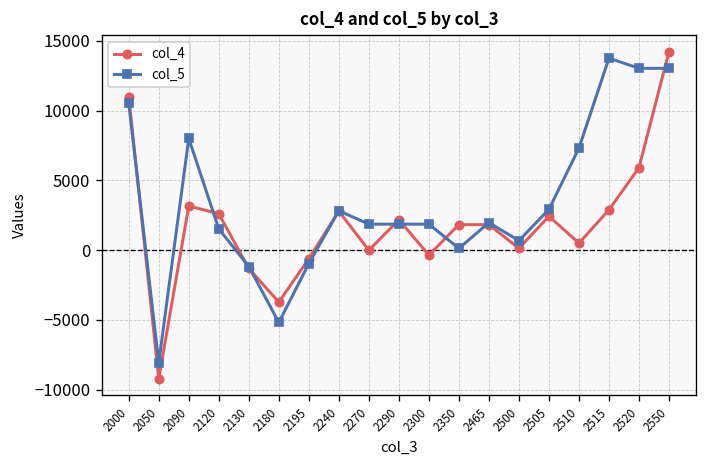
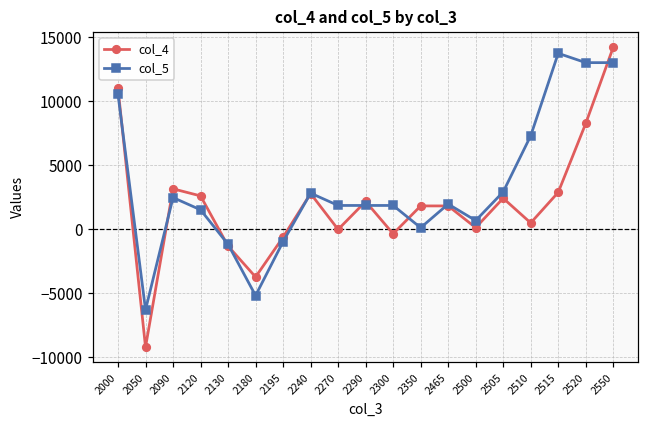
  {
    "col_4": {
      "2000": 11000,
      "2050": -9200,
      "2090": 3200,
      "2120": 2600,
      "2180": -3700,
      "2195": -600,
      "2270": 0,
      "2290": 2200,
      "2300": -300,
      "2350": 1800,
      "2500": 100,
      "2505": 2400,
      "2510": 500,
      "2515": 2900,
-     "2520": 5900,
+     "2520": 8300,
      "2550": 14200
    },
    "col_5": {
      "2000": 10500,
-     "2050": -8100,
-     "2090": 8000,
+     "2050": -6300,
+     "2090": 2500,
      "2120": 1500,
      "2180": -5200,
      "2195": -1000,
      "2270": 1900,
      "2290": 1900,
      "2300": 1900,
      "2350": 100,
      "2500": 700,
      "2505": 2900,
      "2510": 7300,
      "2515": 13800,
      "2520": 13000,
      "2550": 13000
    }
  }
